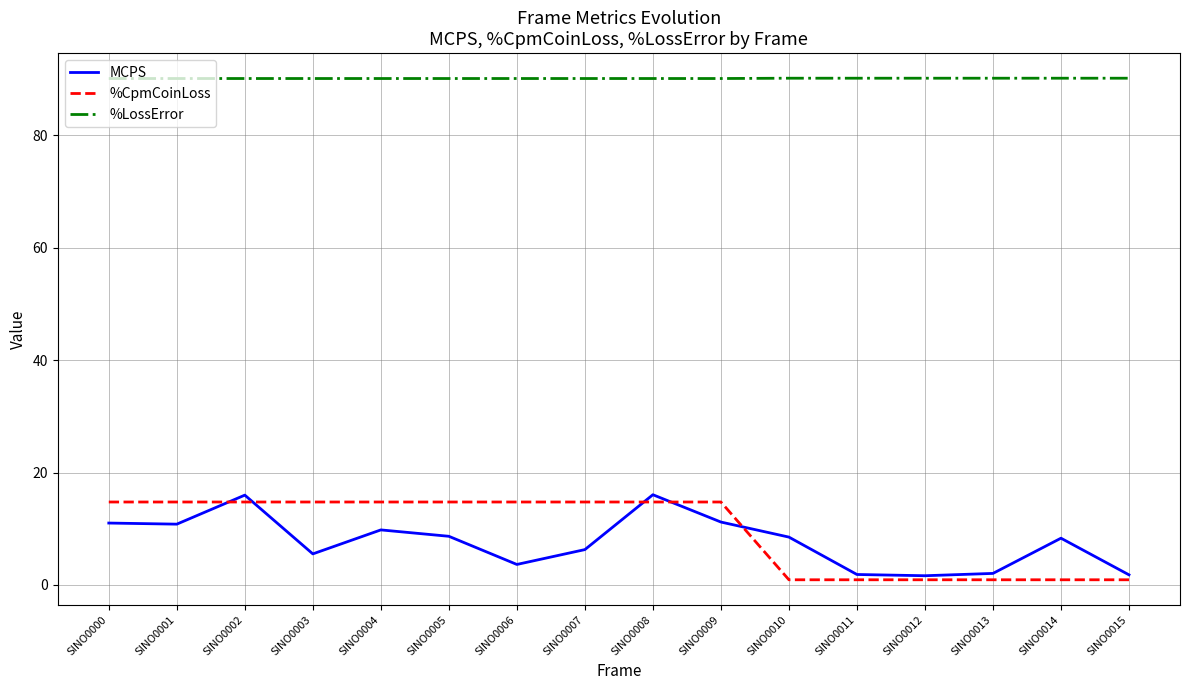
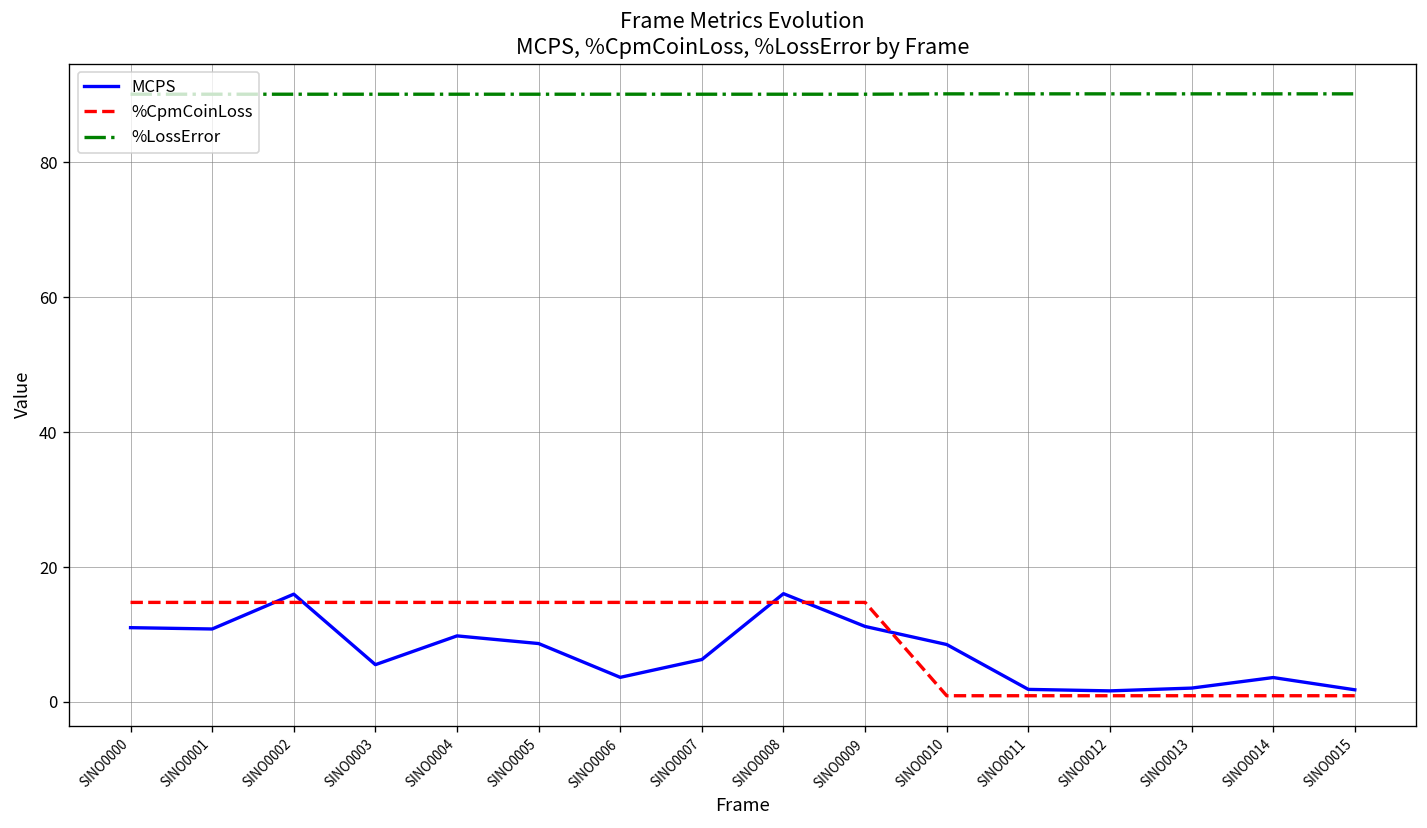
  {
    "MCPS": {
      "SINO0000": 11,
      "SINO0001": 11,
      "SINO0002": 16,
      "SINO0003": 6,
      "SINO0004": 10,
      "SINO0005": 9,
      "SINO0006": 4,
      "SINO0007": 6,
      "SINO0008": 16,
      "SINO0009": 11,
      "SINO0010": 9,
      "SINO0011": 2,
      "SINO0012": 2,
      "SINO0013": 2,
-     "SINO0014": 8,
+     "SINO0014": 4,
      "SINO0015": 2
    },
    "%CpmCoinLoss": {
      "SINO0000": 15,
      "SINO0001": 15,
      "SINO0002": 15,
      "SINO0003": 15,
      "SINO0004": 15,
      "SINO0005": 15,
      "SINO0006": 15,
      "SINO0007": 15,
      "SINO0008": 15,
      "SINO0009": 15,
      "SINO0010": 1,
      "SINO0011": 1,
      "SINO0012": 1,
      "SINO0013": 1,
      "SINO0014": 1,
      "SINO0015": 1
    },
    "%LossError": {
      "SINO0002": 90,
      "SINO0003": 90,
      "SINO0004": 90,
      "SINO0005": 90,
      "SINO0006": 90,
      "SINO0007": 90,
      "SINO0008": 90,
      "SINO0009": 90,
      "SINO0010": 90,
      "SINO0011": 90,
      "SINO0012": 90,
      "SINO0013": 90,
      "SINO0014": 90,
      "SINO0015": 90
    }
  }
